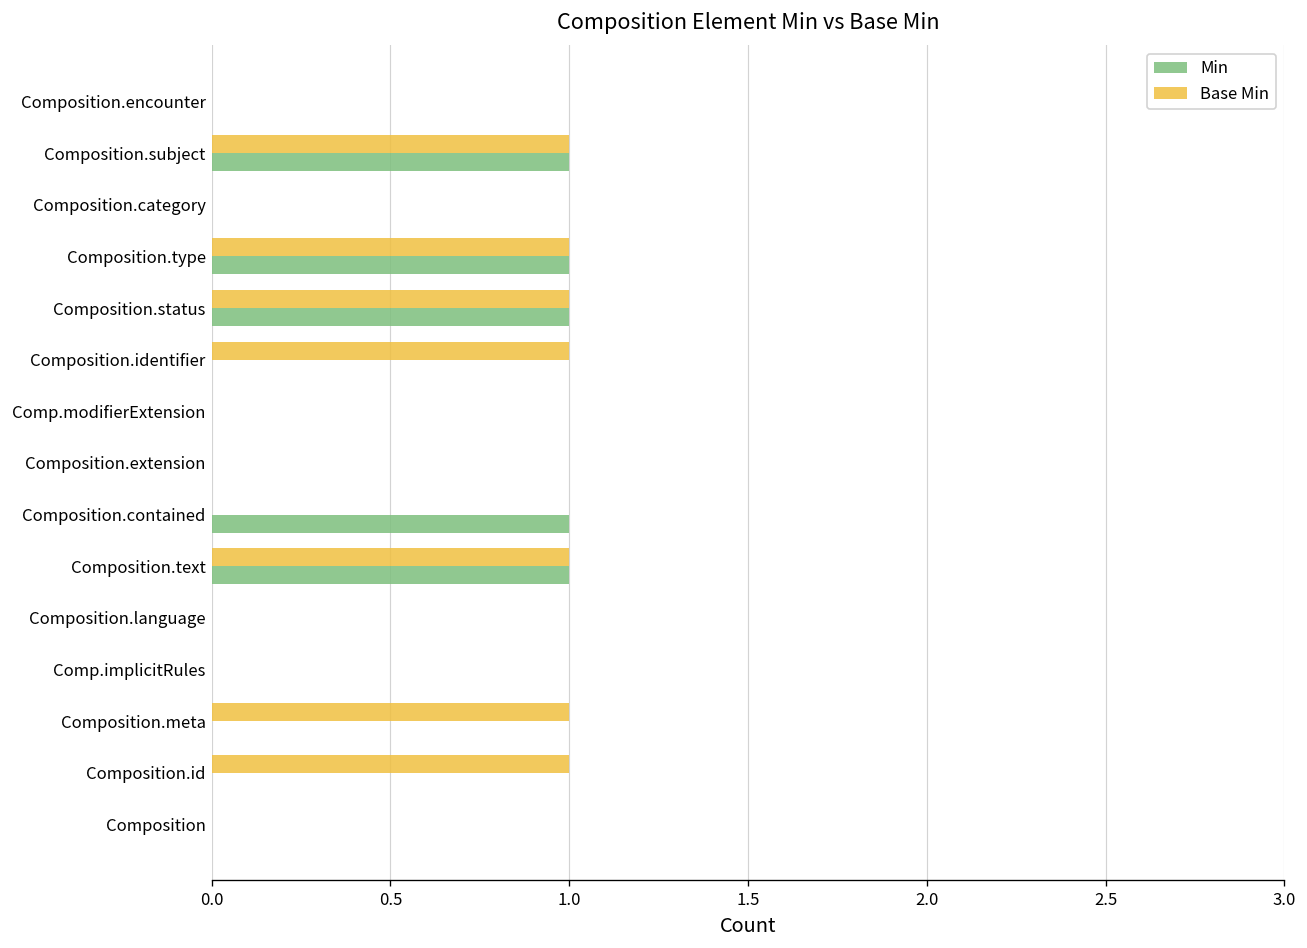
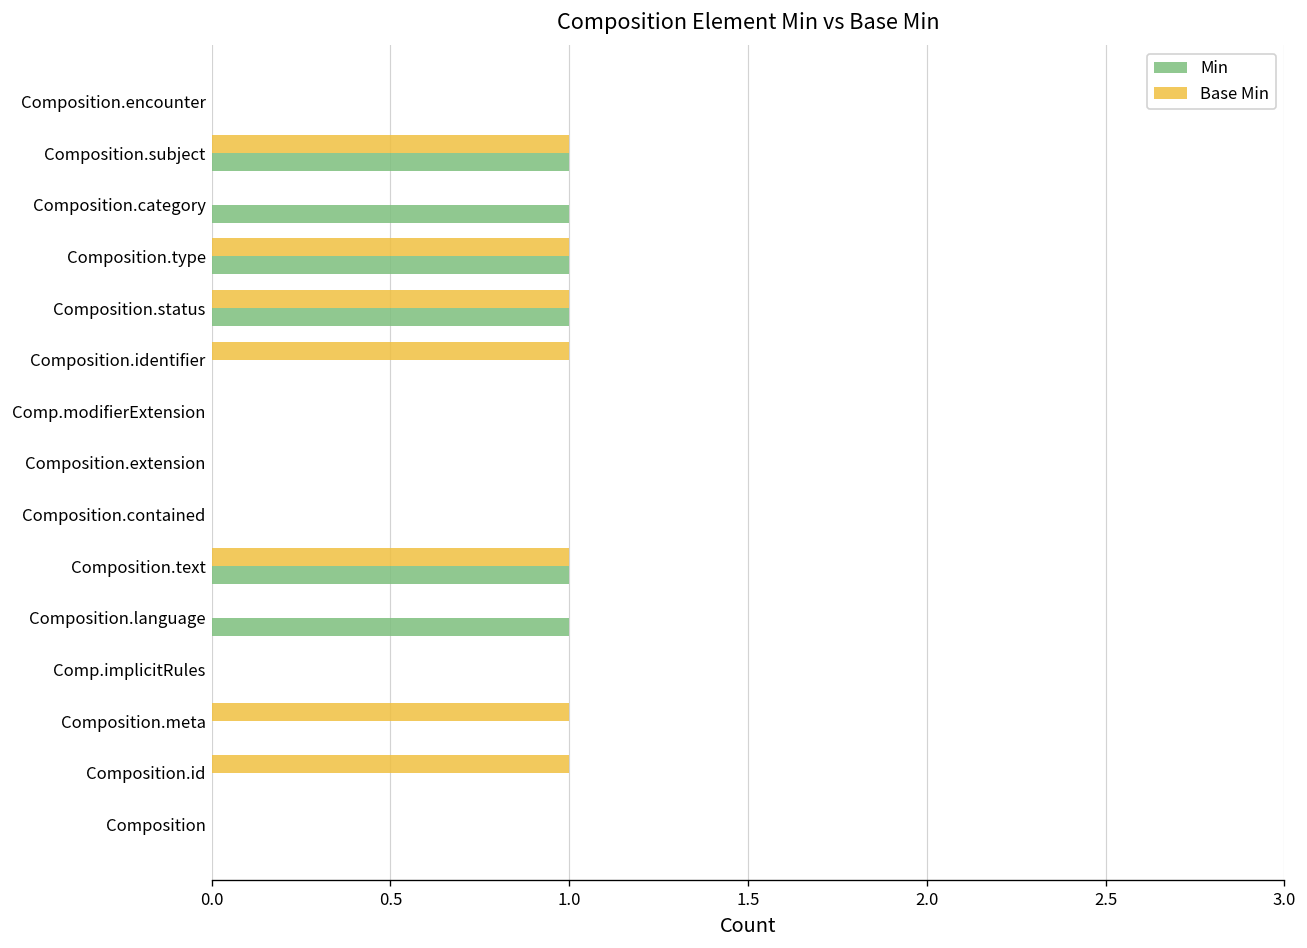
  {
    "Min": {
      "Composition.encounter": 0,
      "Composition.subject": 1,
-     "Composition.category": 0,
+     "Composition.category": 1,
      "Composition.type": 1,
      "Composition.status": 1,
      "Composition.identifier": 0,
      "Comp.modifierExtension": 0,
      "Composition.extension": 0,
-     "Composition.contained": 1,
+     "Composition.contained": 0,
      "Composition.text": 1,
-     "Composition.language": 0,
+     "Composition.language": 1,
      "Comp.implicitRules": 0,
      "Composition.meta": 0,
      "Composition.id": 0,
      "Composition": 0
    },
    "Base Min": {
      "Composition.encounter": 0,
      "Composition.subject": 1,
      "Composition.category": 0,
      "Composition.type": 1,
      "Composition.status": 1,
      "Composition.identifier": 1,
      "Comp.modifierExtension": 0,
      "Composition.extension": 0,
      "Composition.contained": 0,
      "Composition.text": 1,
      "Composition.language": 0,
      "Comp.implicitRules": 0,
      "Composition.meta": 1,
      "Composition.id": 1,
      "Composition": 0
    }
  }
